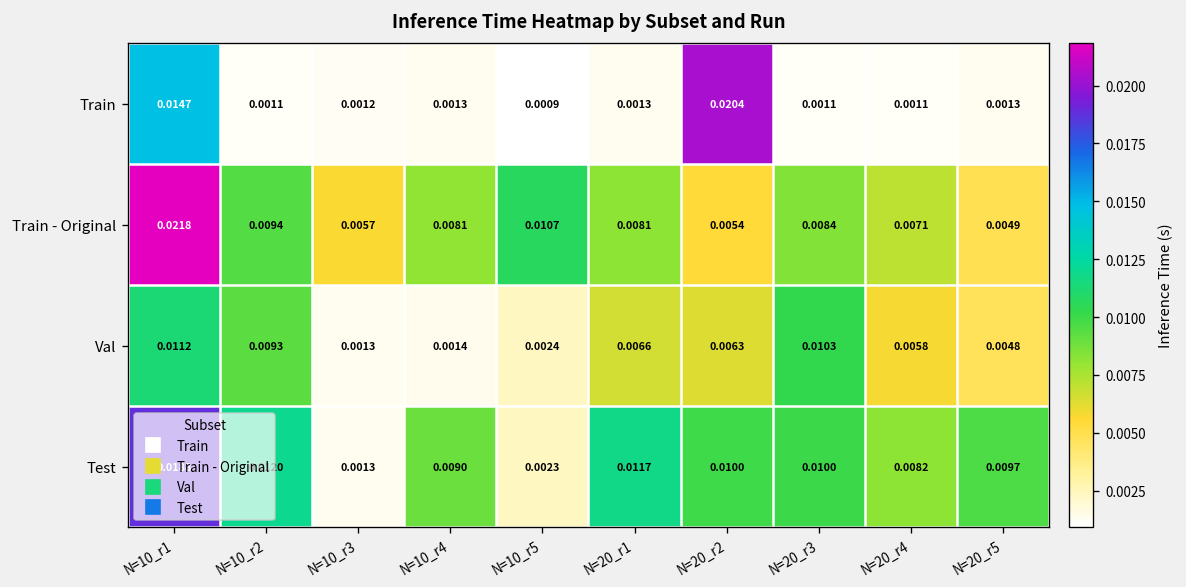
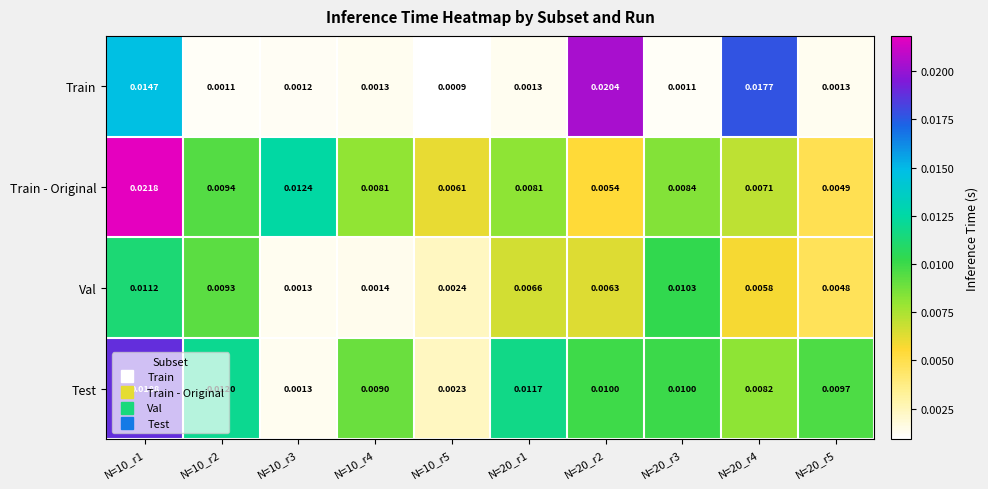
  {
    "Train": {
      "N=10_r1": 0.0147,
      "N=10_r2": 0.0011,
      "N=10_r3": 0.0012,
      "N=10_r4": 0.0013,
      "N=10_r5": 0.0009,
      "N=20_r1": 0.0013,
      "N=20_r2": 0.0204,
      "N=20_r3": 0.0011,
-     "N=20_r4": 0.0011,
+     "N=20_r4": 0.0177,
      "N=20_r5": 0.0013
    },
    "Train - Original": {
      "N=10_r1": 0.0218,
      "N=10_r2": 0.0094,
-     "N=10_r3": 0.0057,
+     "N=10_r3": 0.0124,
      "N=10_r4": 0.0081,
-     "N=10_r5": 0.0107,
+     "N=10_r5": 0.0061,
      "N=20_r1": 0.0081,
      "N=20_r2": 0.0054,
      "N=20_r3": 0.0084,
      "N=20_r4": 0.0071,
      "N=20_r5": 0.0049
    },
    "Val": {
      "N=10_r1": 0.0112,
      "N=10_r2": 0.0093,
      "N=10_r3": 0.0013,
      "N=10_r4": 0.0014,
      "N=10_r5": 0.0024,
      "N=20_r1": 0.0066,
      "N=20_r2": 0.0063,
      "N=20_r3": 0.0103,
      "N=20_r4": 0.0058,
      "N=20_r5": 0.0048
    },
    "Test": {
      "N=10_r3": 0.0013,
      "N=10_r4": 0.0090,
      "N=10_r5": 0.0023,
      "N=20_r1": 0.0117,
      "N=20_r2": 0.0100,
      "N=20_r3": 0.0100,
      "N=20_r4": 0.0082,
      "N=20_r5": 0.0097
    }
  }
